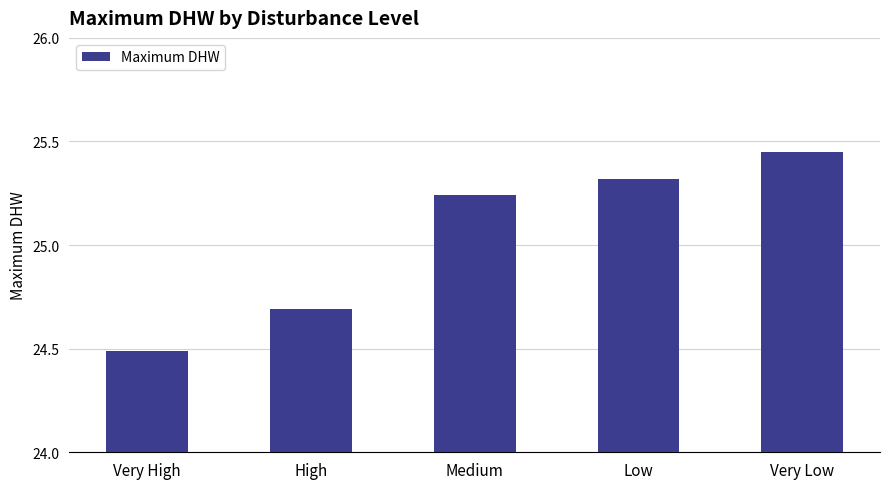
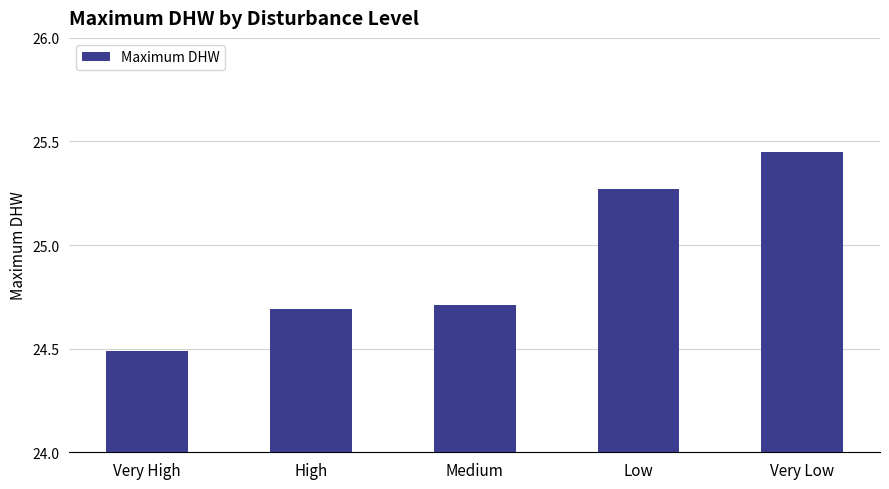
  {
    "Very High": 24.49,
    "High": 24.69,
-   "Medium": 25.24,
-   "Low": 25.32,
+   "Medium": 24.71,
+   "Low": 25.27,
    "Very Low": 25.45
  }
